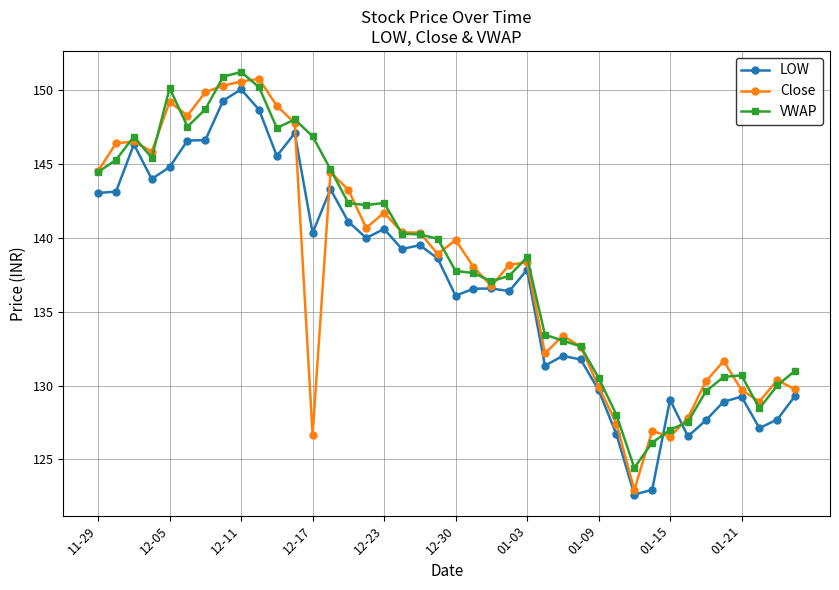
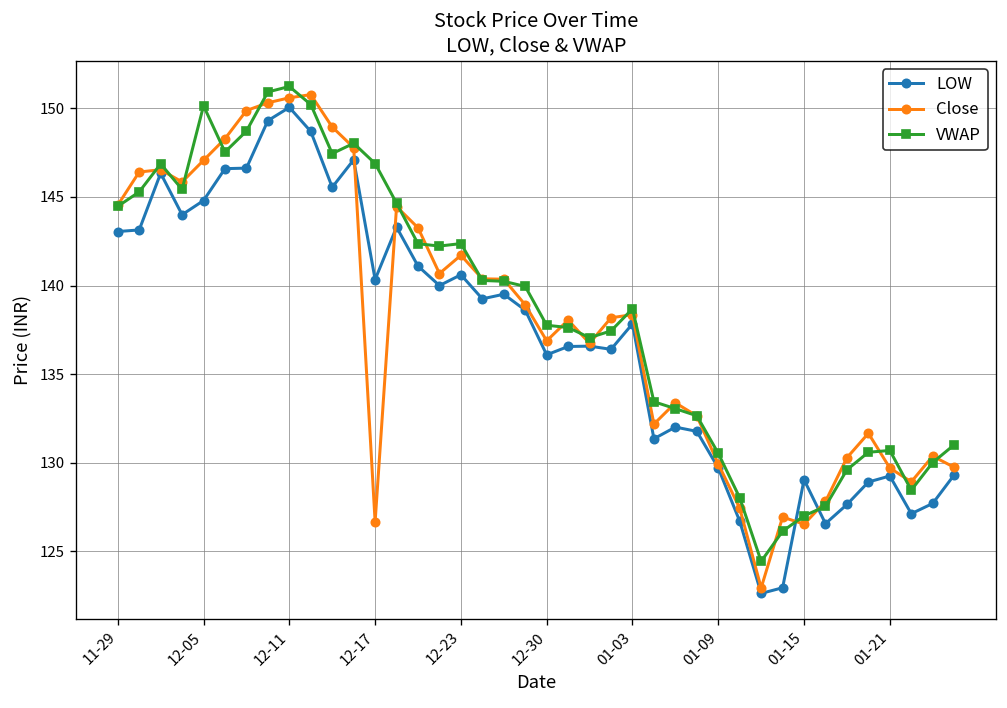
  {
    "LOW": {
      "11-29": 143.1,
      "12-05": 144.8,
      "12-11": 150.1,
      "12-17": 140.3,
      "12-23": 140.6,
      "12-30": 136.1,
      "01-03": 137.8,
      "01-09": 129.7,
      "01-15": 129.0,
      "01-21": 129.3
    },
    "Close": {
-     "12-05": 149.2,
+     "12-05": 147.1,
      "12-11": 150.6,
      "12-17": 126.7,
      "12-23": 141.7,
-     "12-30": 139.9,
+     "12-30": 136.9,
      "01-03": 138.4,
      "01-09": 129.9,
      "01-15": 126.5,
      "01-21": 129.7
    },
    "VWAP": {
      "12-05": 150.2,
      "12-11": 151.2,
      "12-17": 146.9,
      "12-23": 142.4,
      "12-30": 137.8,
      "01-03": 138.7,
      "01-09": 130.5,
      "01-15": 127.0,
      "01-21": 130.7
    }
  }
